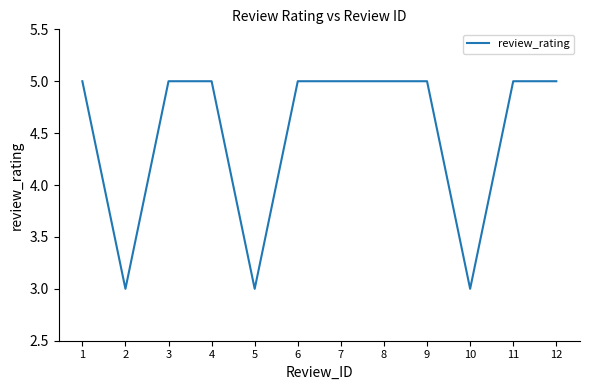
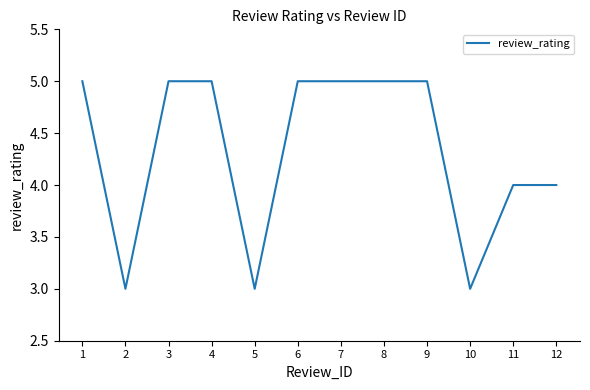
  {
    "1": 5,
    "2": 3,
    "3": 5,
    "4": 5,
    "5": 3,
    "6": 5,
    "7": 5,
    "8": 5,
    "9": 5,
    "10": 3,
-   "11": 5,
-   "12": 5
+   "11": 4,
+   "12": 4
  }
